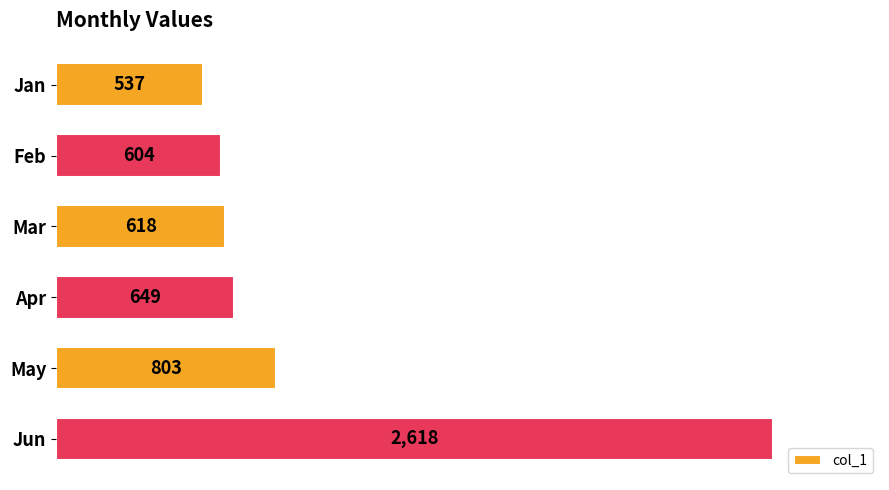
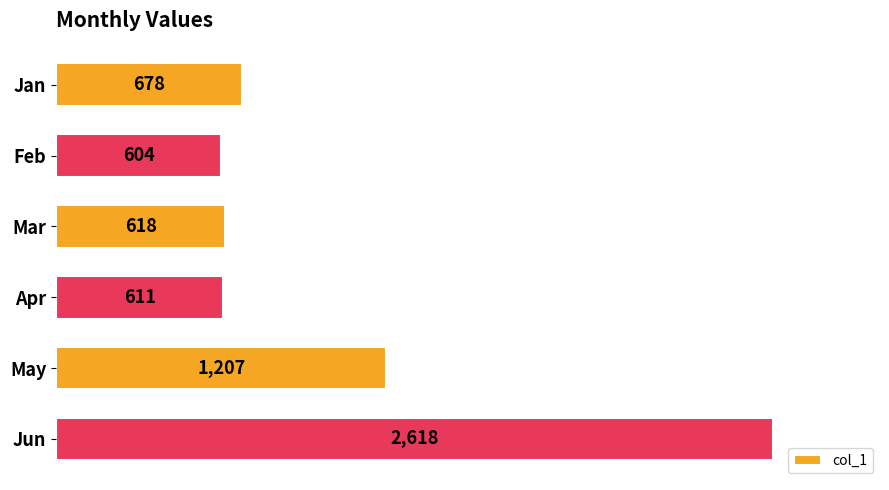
  {
-   "Jan": "537",
+   "Jan": "678",
    "Feb": "604",
    "Mar": "618",
-   "Apr": "649",
-   "May": "803",
+   "Apr": "611",
+   "May": "1,207",
    "Jun": "2,618"
  }
